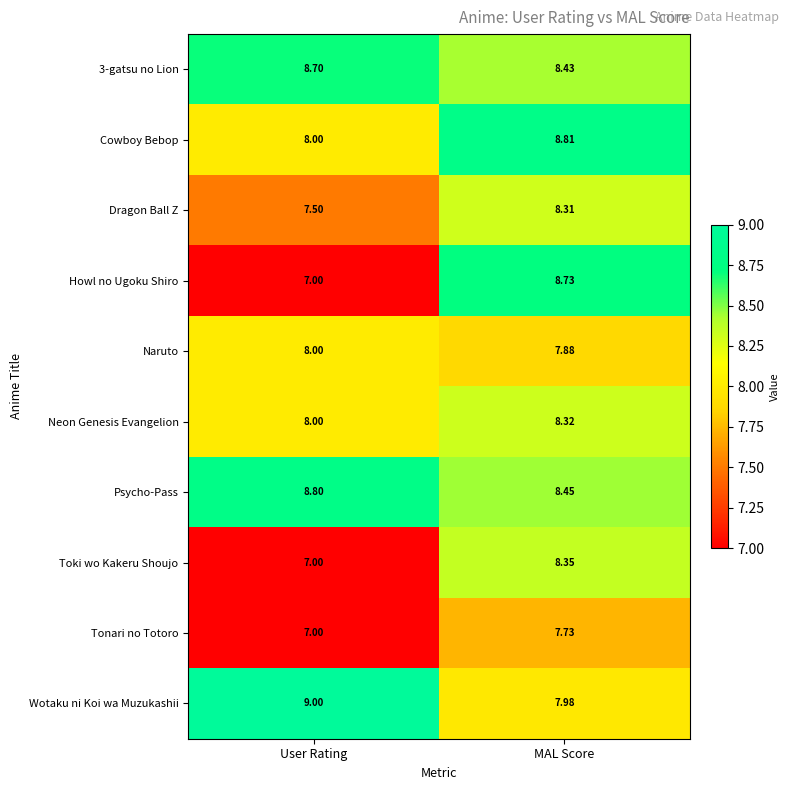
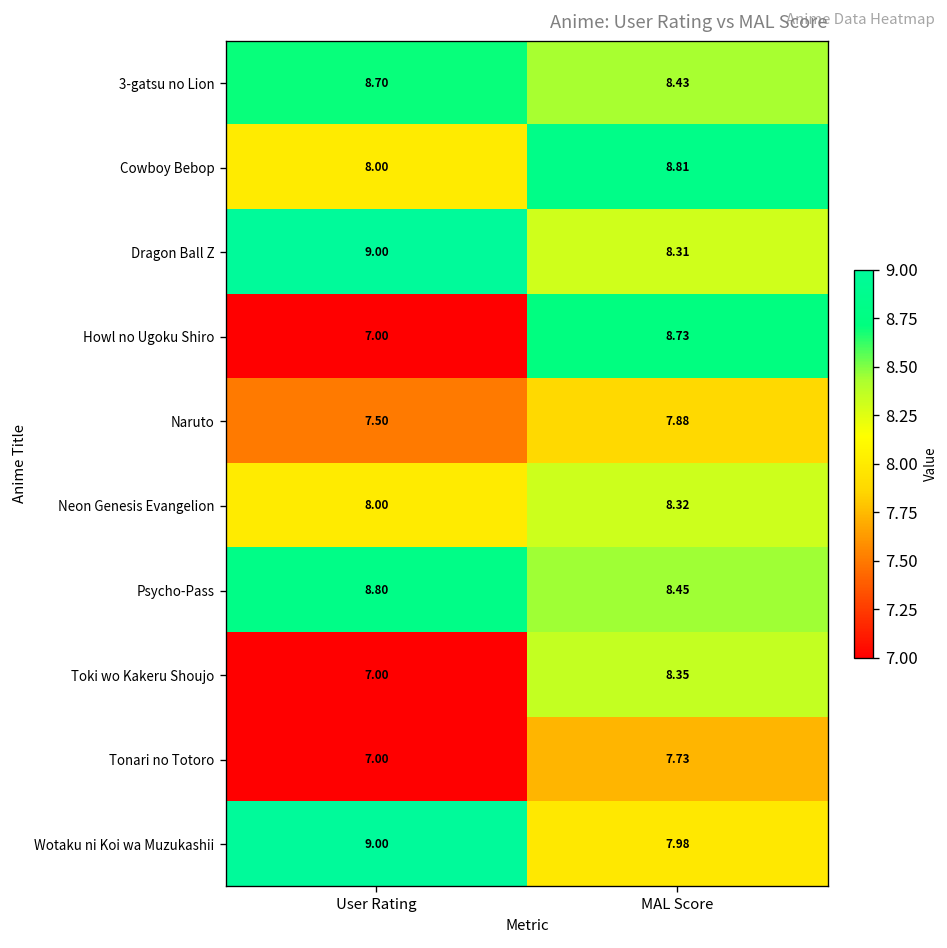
  {
    "3-gatsu no Lion": {
      "User Rating": 8.70,
      "MAL Score": 8.43
    },
    "Cowboy Bebop": {
      "User Rating": 8.00,
      "MAL Score": 8.81
    },
    "Dragon Ball Z": {
-     "User Rating": 7.50,
+     "User Rating": 9.00,
      "MAL Score": 8.31
    },
    "Howl no Ugoku Shiro": {
      "User Rating": 7.00,
      "MAL Score": 8.73
    },
    "Naruto": {
-     "User Rating": 8.00,
+     "User Rating": 7.50,
      "MAL Score": 7.88
    },
    "Neon Genesis Evangelion": {
      "User Rating": 8.00,
      "MAL Score": 8.32
    },
    "Psycho-Pass": {
      "User Rating": 8.80,
      "MAL Score": 8.45
    },
    "Toki wo Kakeru Shoujo": {
      "User Rating": 7.00,
      "MAL Score": 8.35
    },
    "Tonari no Totoro": {
      "User Rating": 7.00,
      "MAL Score": 7.73
    },
    "Wotaku ni Koi wa Muzukashii": {
      "User Rating": 9.00,
      "MAL Score": 7.98
    }
  }
